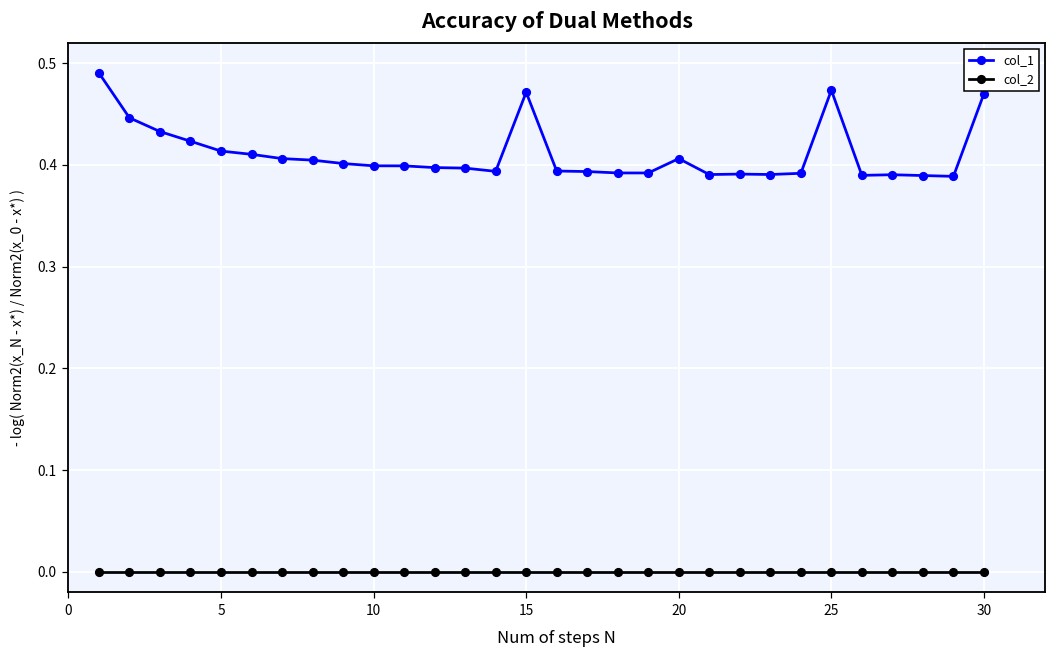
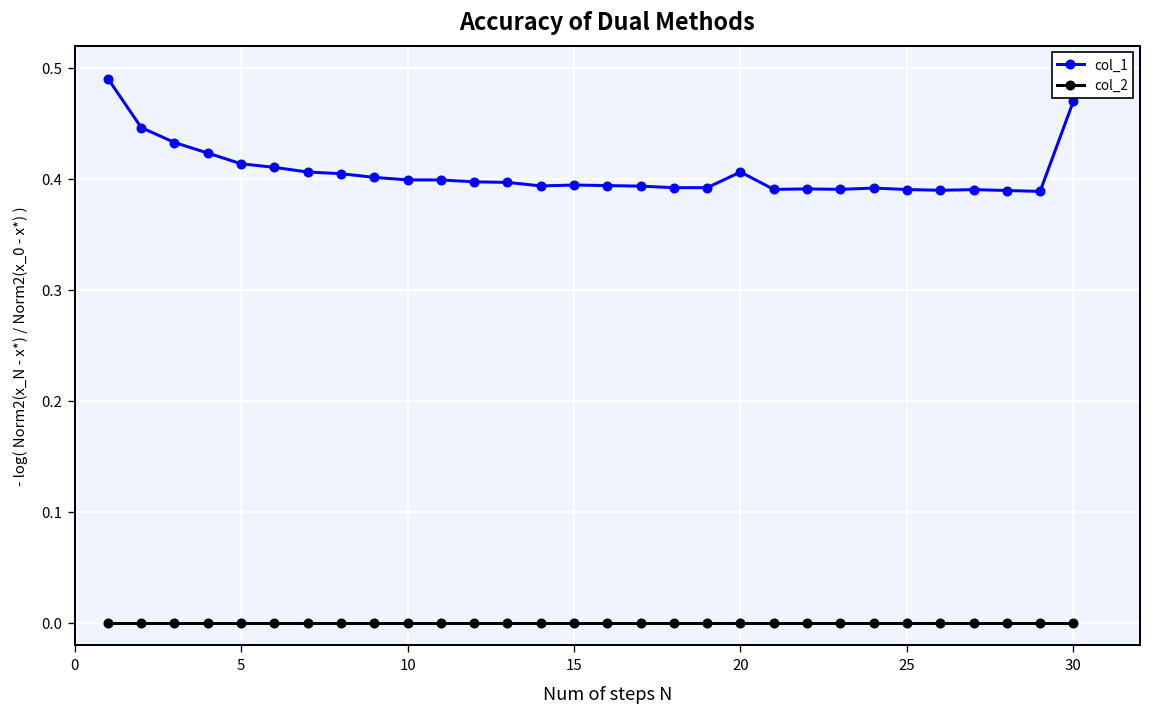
  {
    "col_1": {
      "5": 0.41,
      "10": 0.40,
-     "15": 0.47,
+     "15": 0.39,
      "20": 0.41,
-     "25": 0.47,
+     "25": 0.39,
      "30": 0.47
    },
    "col_2": {
      "5": 0.00,
      "10": 0.00,
      "15": 0.00,
      "20": 0.00,
      "25": 0.00,
      "30": 0.00
    }
  }
